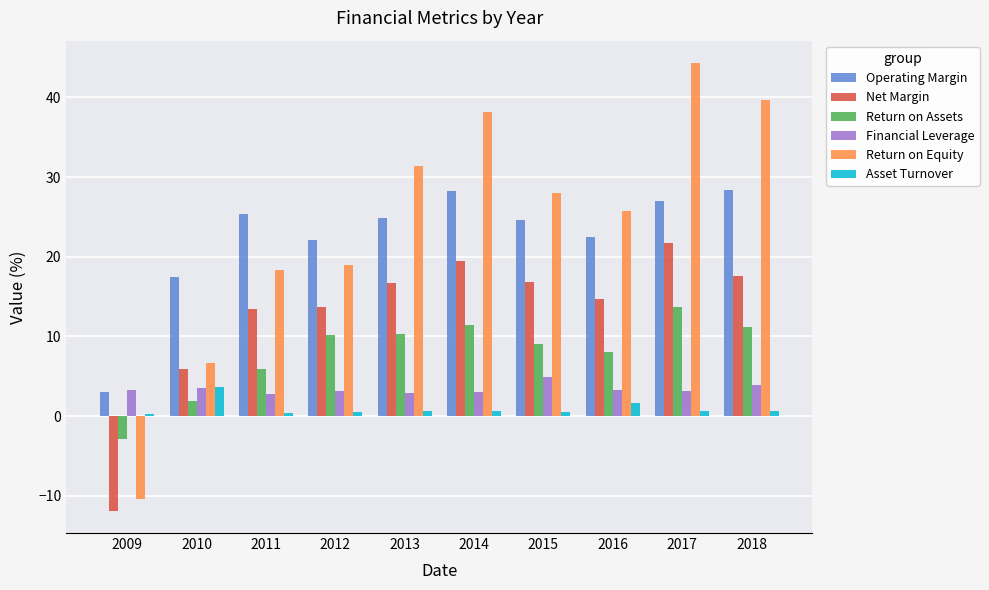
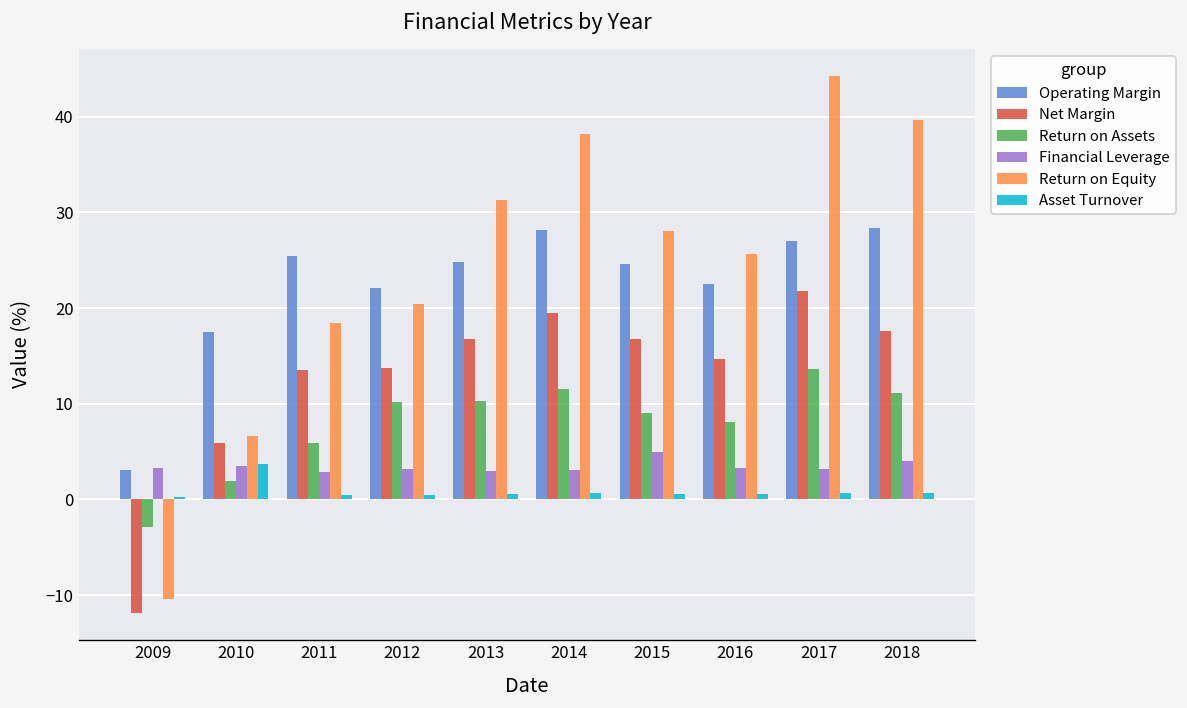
  {
    "Operating Margin": {
      "2009": 3,
      "2010": 18,
      "2011": 25,
      "2012": 22,
      "2013": 25,
      "2014": 28,
      "2015": 25,
      "2016": 23,
      "2017": 27,
      "2018": 28
    },
    "Net Margin": {
      "2009": -12,
      "2010": 6,
      "2011": 13,
      "2012": 14,
      "2013": 17,
      "2014": 19,
      "2015": 17,
      "2016": 15,
      "2017": 22,
      "2018": 18
    },
    "Return on Assets": {
      "2009": -3,
      "2010": 2,
      "2011": 6,
      "2012": 10,
      "2013": 10,
      "2014": 12,
      "2015": 9,
      "2016": 8,
      "2017": 14,
      "2018": 11
    },
    "Financial Leverage": {
      "2009": 3,
      "2010": 4,
      "2011": 3,
      "2012": 3,
      "2013": 3,
      "2014": 3,
      "2015": 5,
      "2016": 3,
      "2017": 3,
      "2018": 4
    },
    "Return on Equity": {
      "2009": -10,
      "2010": 7,
      "2011": 18,
-     "2012": 19,
+     "2012": 20,
      "2013": 31,
      "2014": 38,
      "2015": 28,
      "2016": 26,
      "2017": 44,
      "2018": 40
    },
    "Asset Turnover": {
      "2010": 4,
      "2011": 0,
      "2012": 1,
      "2013": 1,
      "2014": 1,
      "2015": 1,
-     "2016": 2,
+     "2016": 1,
      "2017": 1,
      "2018": 1
    }
  }
